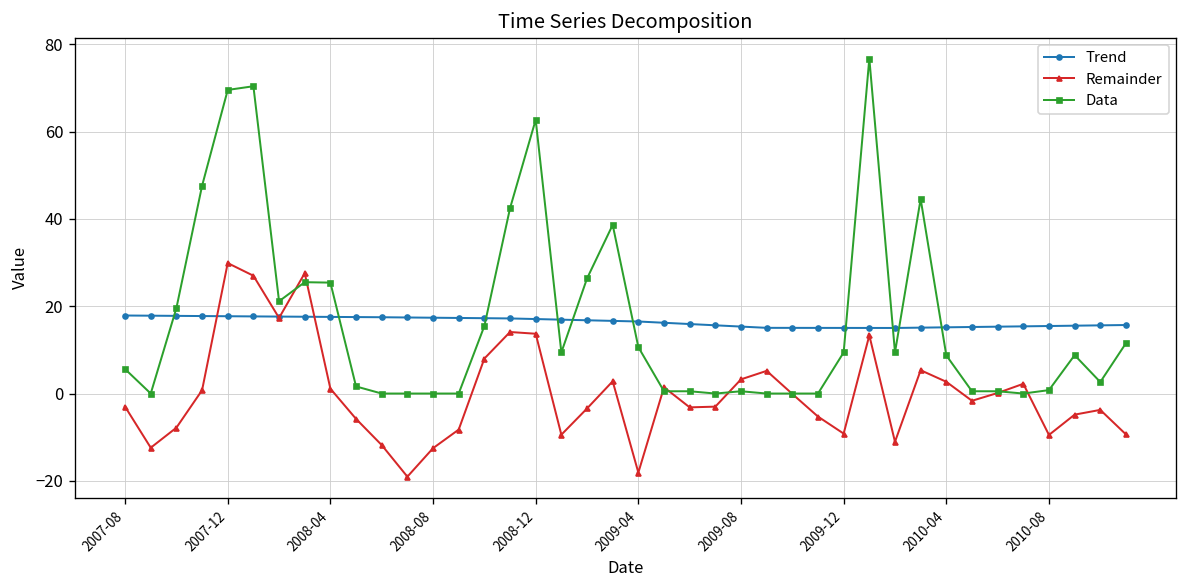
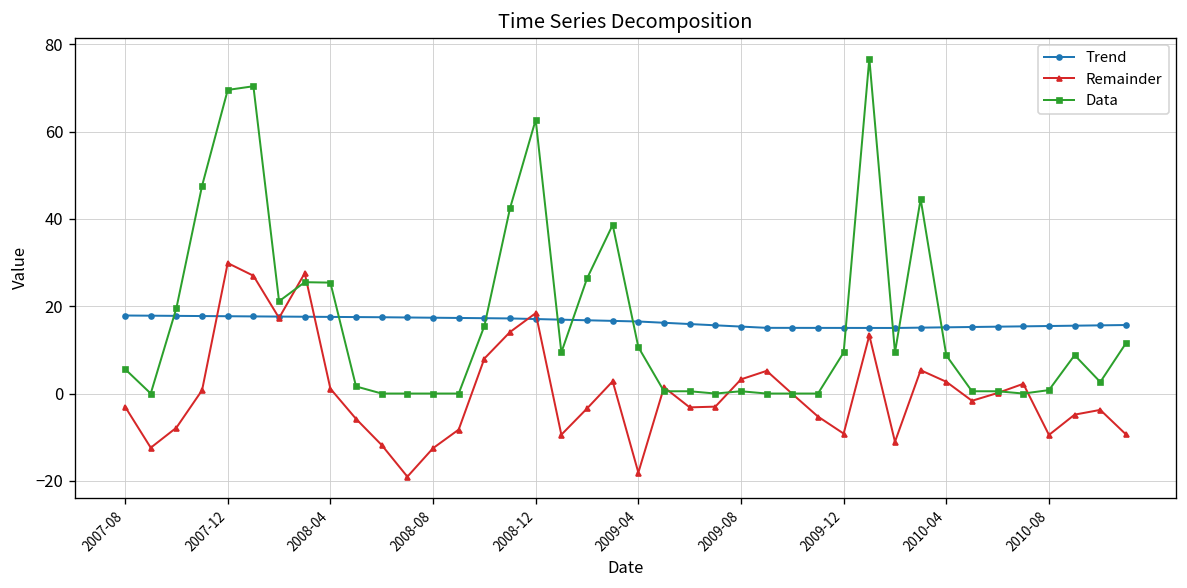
  {
    "Trend": {
      "2007-08": 18,
      "2007-12": 18,
      "2008-04": 18,
      "2008-08": 17,
      "2008-12": 17,
      "2009-04": 17,
      "2009-08": 15,
      "2009-12": 15,
      "2010-04": 15,
      "2010-08": 15
    },
    "Remainder": {
      "2007-08": -3,
      "2007-12": 30,
      "2008-04": 1,
      "2008-08": -13,
-     "2008-12": 14,
+     "2008-12": 18,
      "2009-04": -18,
      "2009-08": 3,
      "2009-12": -9,
      "2010-04": 3,
      "2010-08": -9
    },
    "Data": {
      "2007-08": 6,
      "2007-12": 70,
      "2008-04": 25,
      "2008-08": 0,
      "2008-12": 63,
      "2009-04": 11,
      "2009-08": 1,
      "2009-12": 9,
      "2010-04": 9,
      "2010-08": 1
    }
  }
